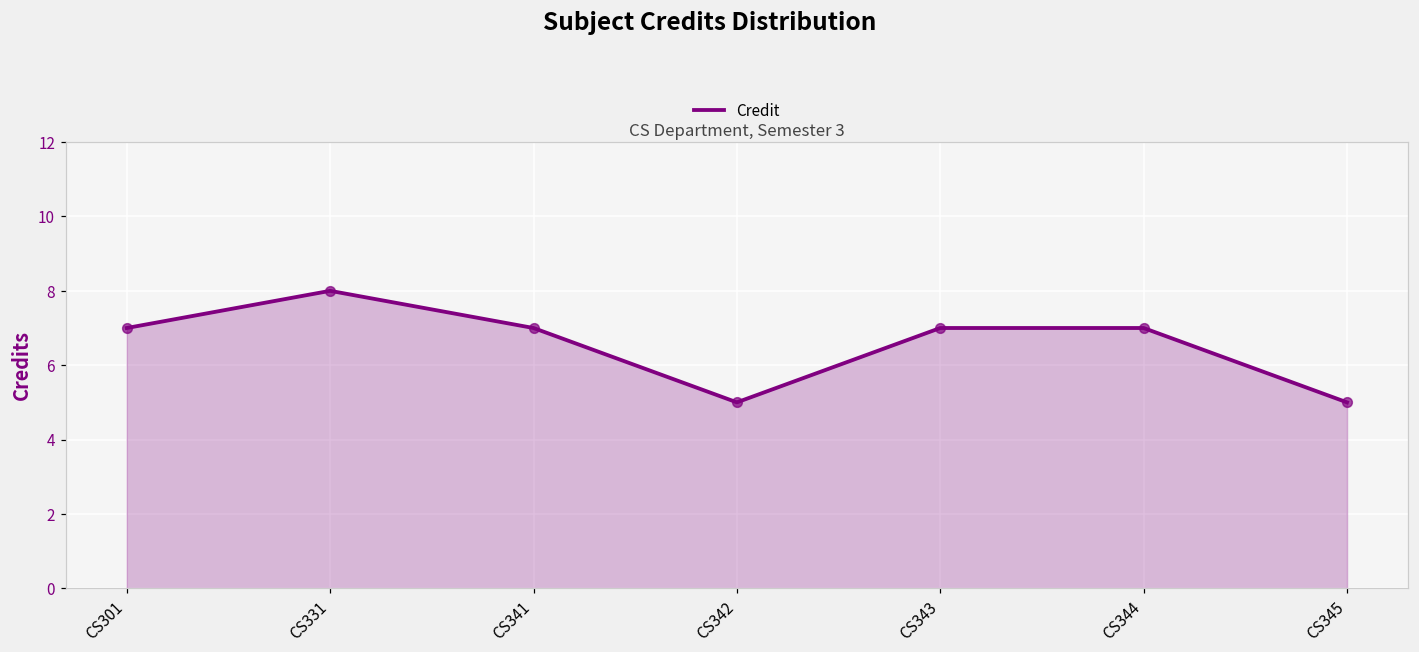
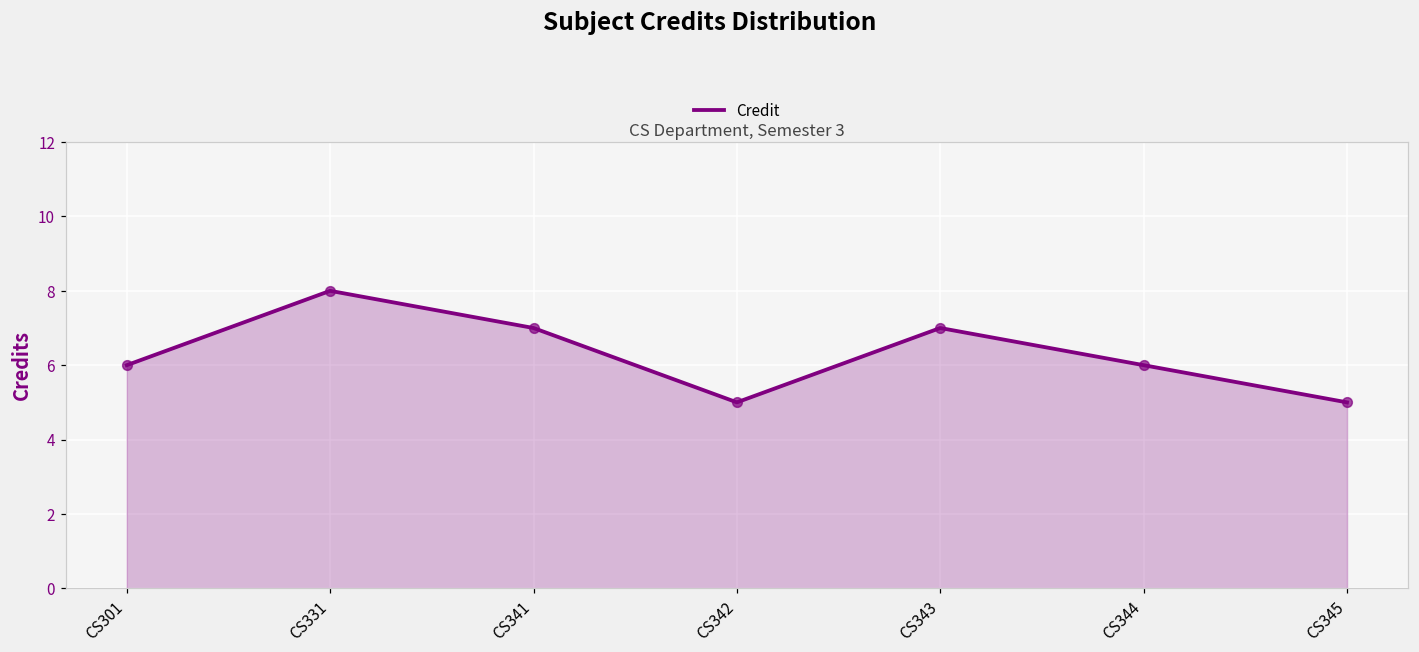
  {
-   "CS301": 7,
+   "CS301": 6,
    "CS331": 8,
    "CS341": 7,
    "CS342": 5,
    "CS343": 7,
-   "CS344": 7,
+   "CS344": 6,
    "CS345": 5
  }
